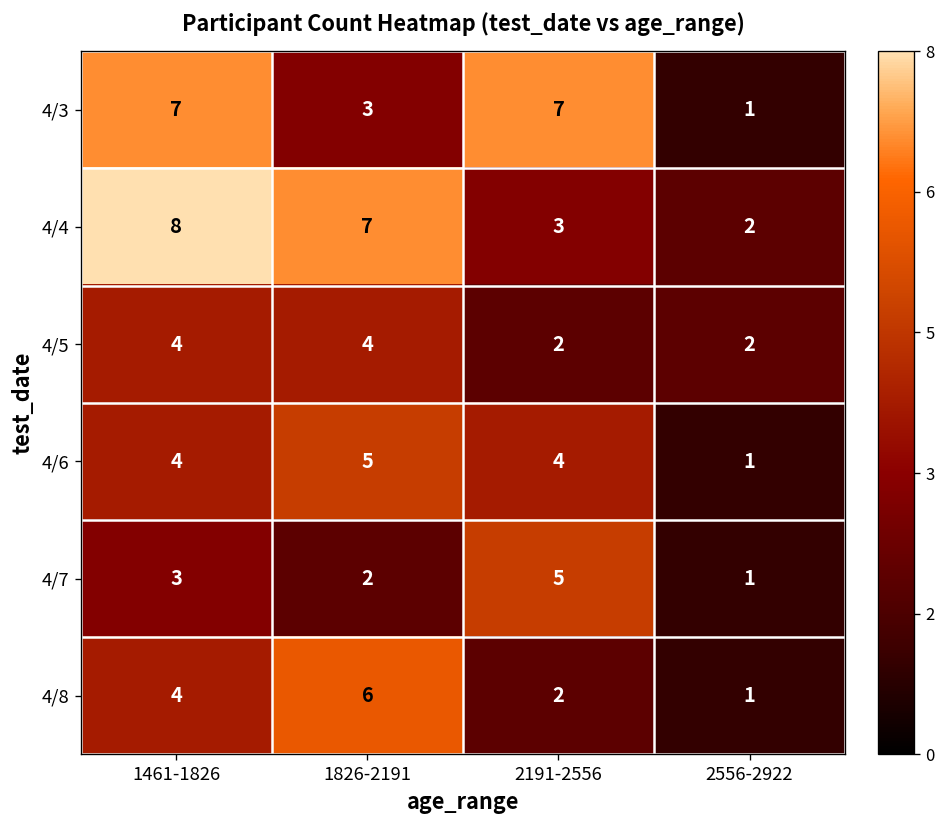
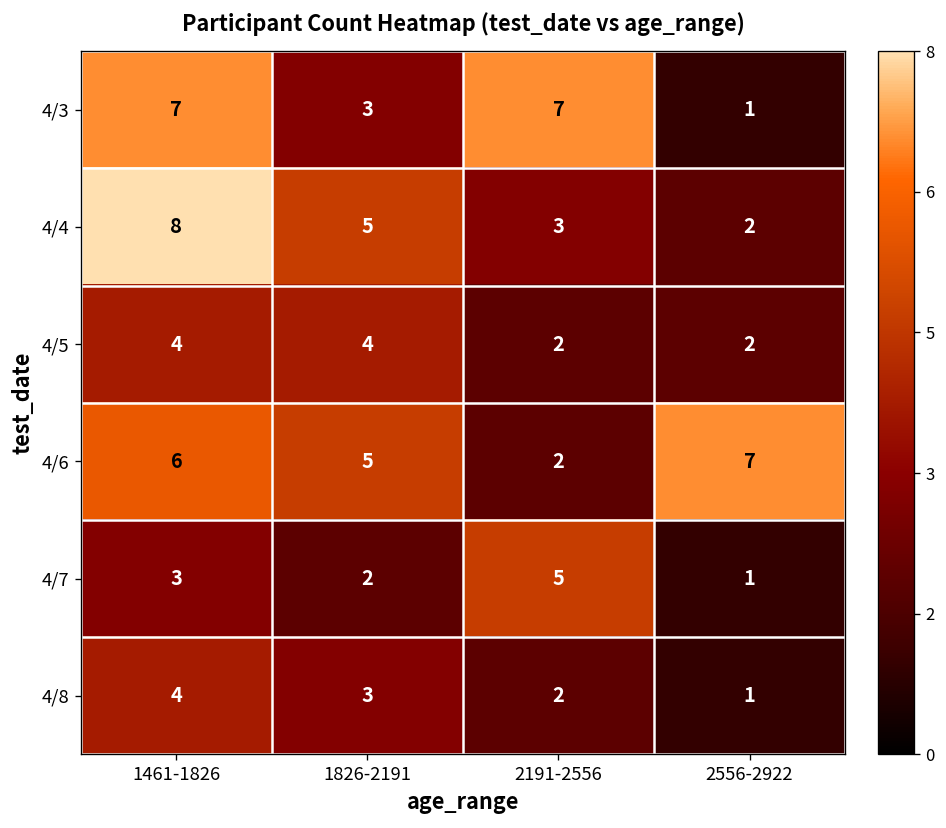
  {
    "4/3": {
      "1461-1826": 7,
      "1826-2191": 3,
      "2191-2556": 7,
      "2556-2922": 1
    },
    "4/4": {
      "1461-1826": 8,
-     "1826-2191": 7,
+     "1826-2191": 5,
      "2191-2556": 3,
      "2556-2922": 2
    },
    "4/5": {
      "1461-1826": 4,
      "1826-2191": 4,
      "2191-2556": 2,
      "2556-2922": 2
    },
    "4/6": {
-     "1461-1826": 4,
+     "1461-1826": 6,
      "1826-2191": 5,
-     "2191-2556": 4,
-     "2556-2922": 1
+     "2191-2556": 2,
+     "2556-2922": 7
    },
    "4/7": {
      "1461-1826": 3,
      "1826-2191": 2,
      "2191-2556": 5,
      "2556-2922": 1
    },
    "4/8": {
      "1461-1826": 4,
-     "1826-2191": 6,
+     "1826-2191": 3,
      "2191-2556": 2,
      "2556-2922": 1
    }
  }
